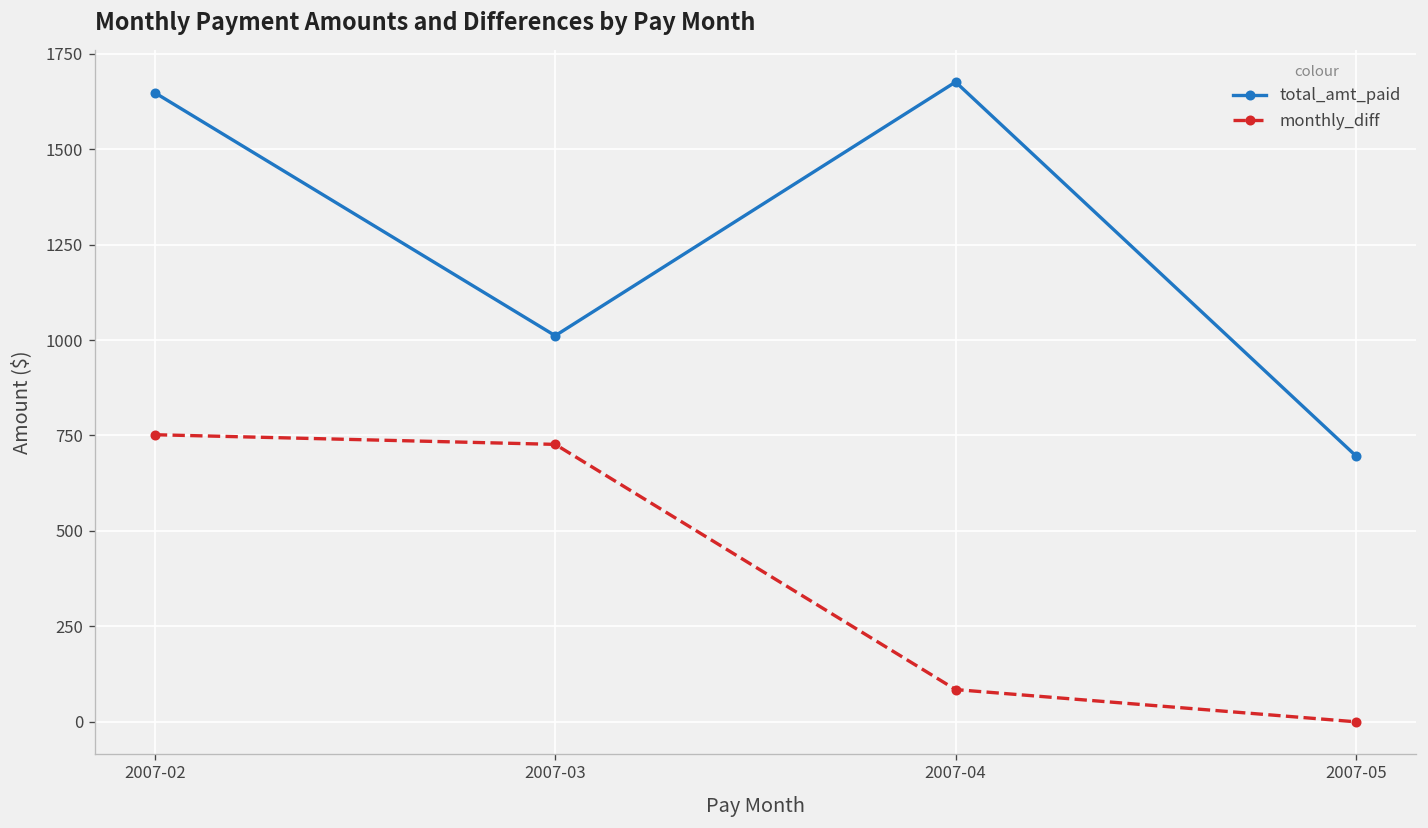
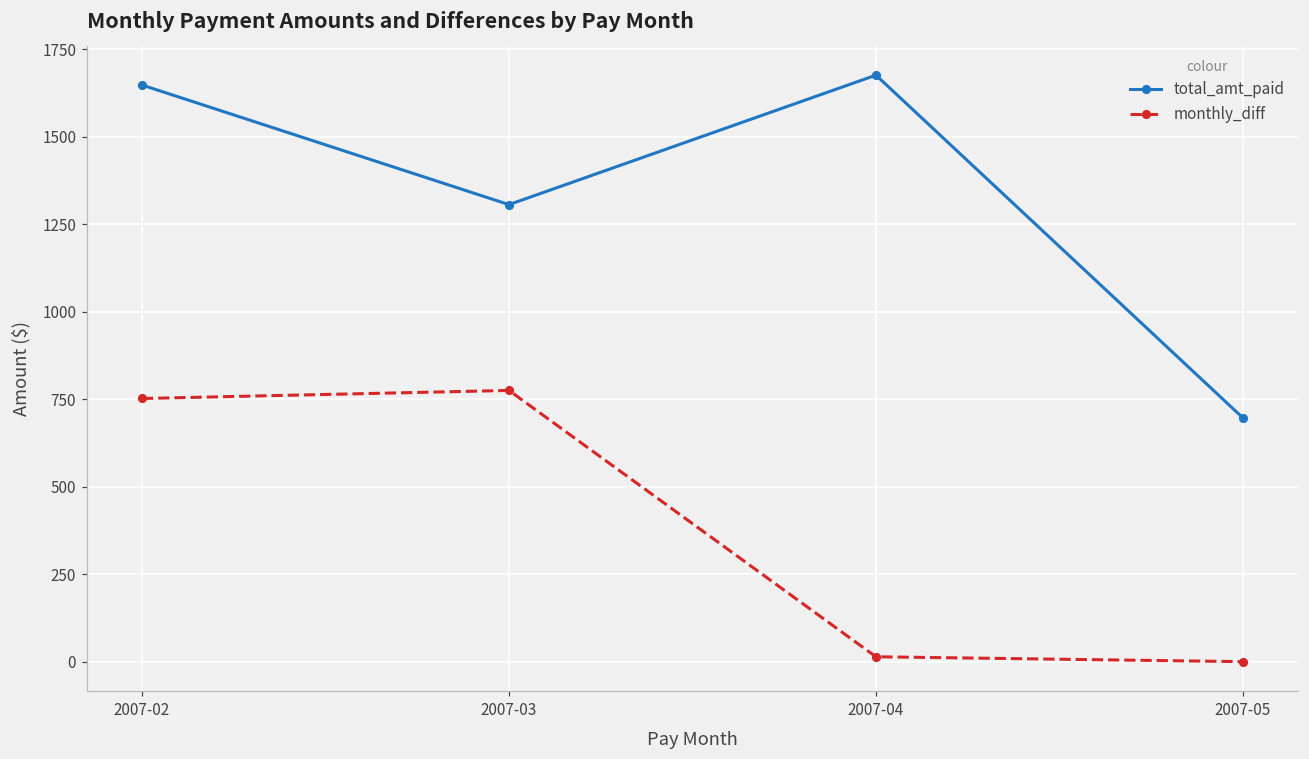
  {
    "total_amt_paid": {
      "2007-02": 1650,
-     "2007-03": 1010,
+     "2007-03": 1310,
      "2007-04": 1680,
      "2007-05": 700
    },
    "monthly_diff": {
      "2007-02": 750,
-     "2007-03": 730,
-     "2007-04": 80,
+     "2007-03": 780,
+     "2007-04": 10,
      "2007-05": 0
    }
  }
